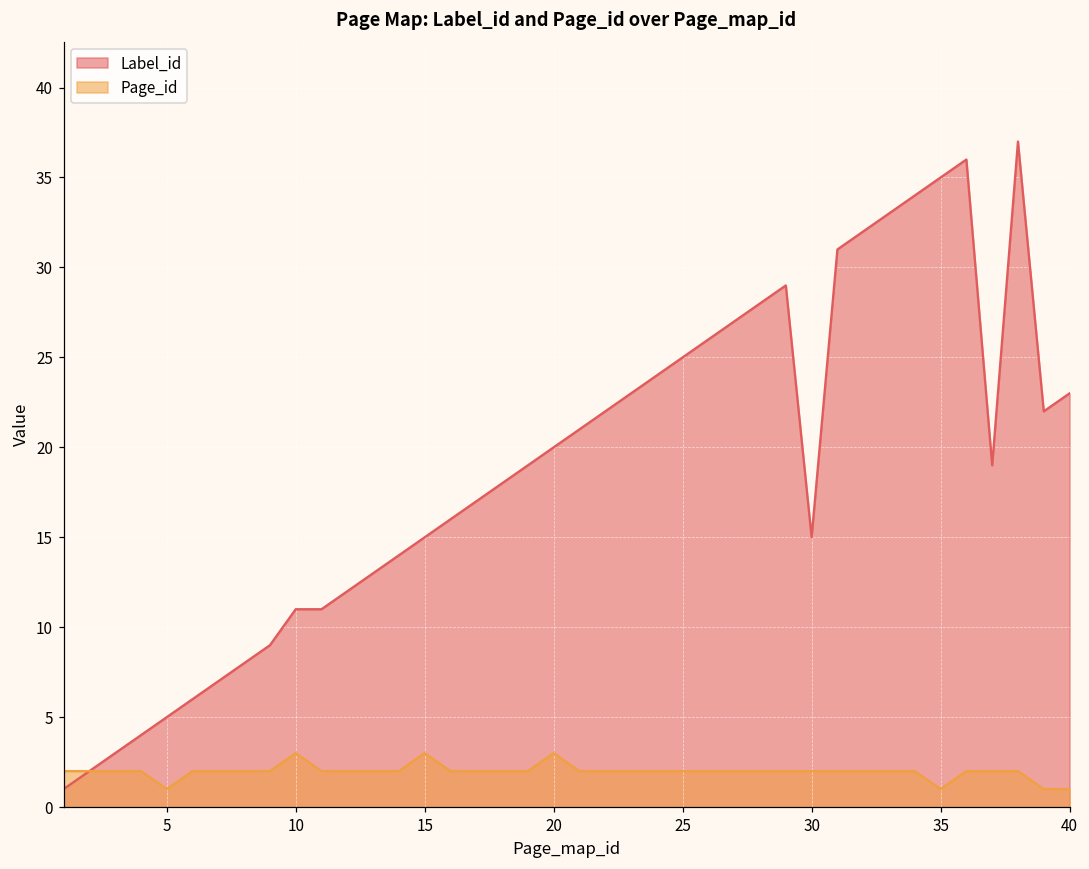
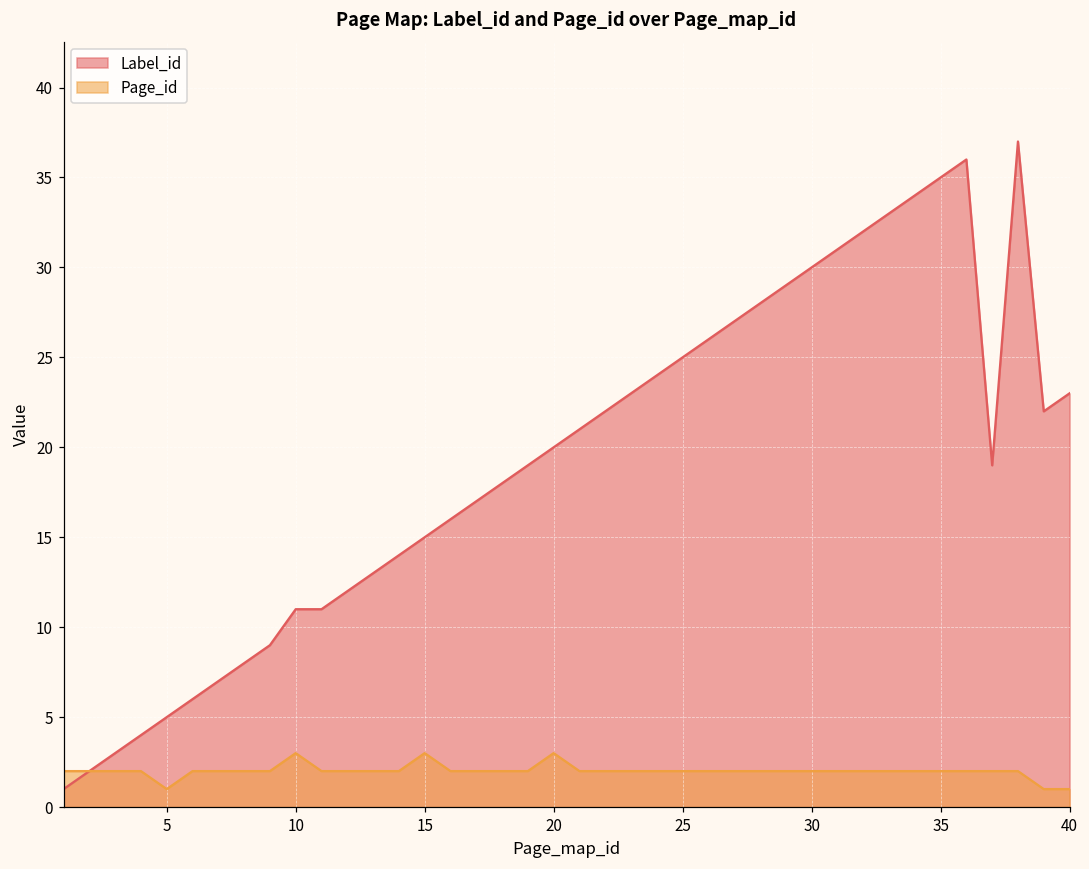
  {
    "Label_id": {
      "5": 5,
      "10": 11,
      "15": 15,
      "20": 20,
      "25": 25,
-     "30": 15,
+     "30": 30,
      "35": 35,
      "40": 23
    },
    "Page_id": {
      "5": 1,
      "10": 3,
      "15": 3,
      "20": 3,
      "25": 2,
      "30": 2,
-     "35": 1,
+     "35": 2,
      "40": 1
    }
  }
